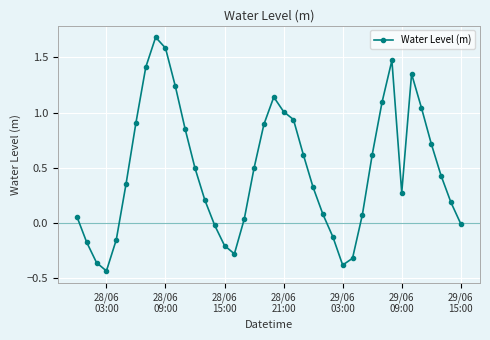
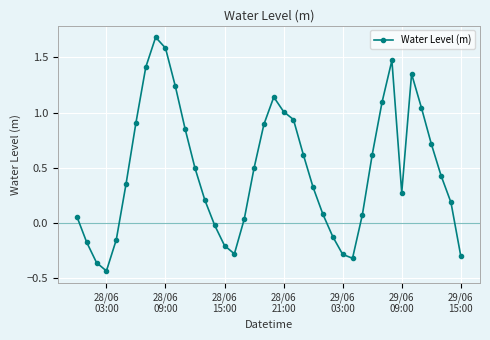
  {
    "28/06 03:00": -0.43,
    "28/06 09:00": 1.58,
    "28/06 15:00": -0.20,
    "28/06 21:00": 1.01,
-   "29/06 03:00": -0.38,
+   "29/06 03:00": -0.28,
    "29/06 09:00": 0.28,
-   "29/06 15:00": -0.01
+   "29/06 15:00": -0.30
  }
